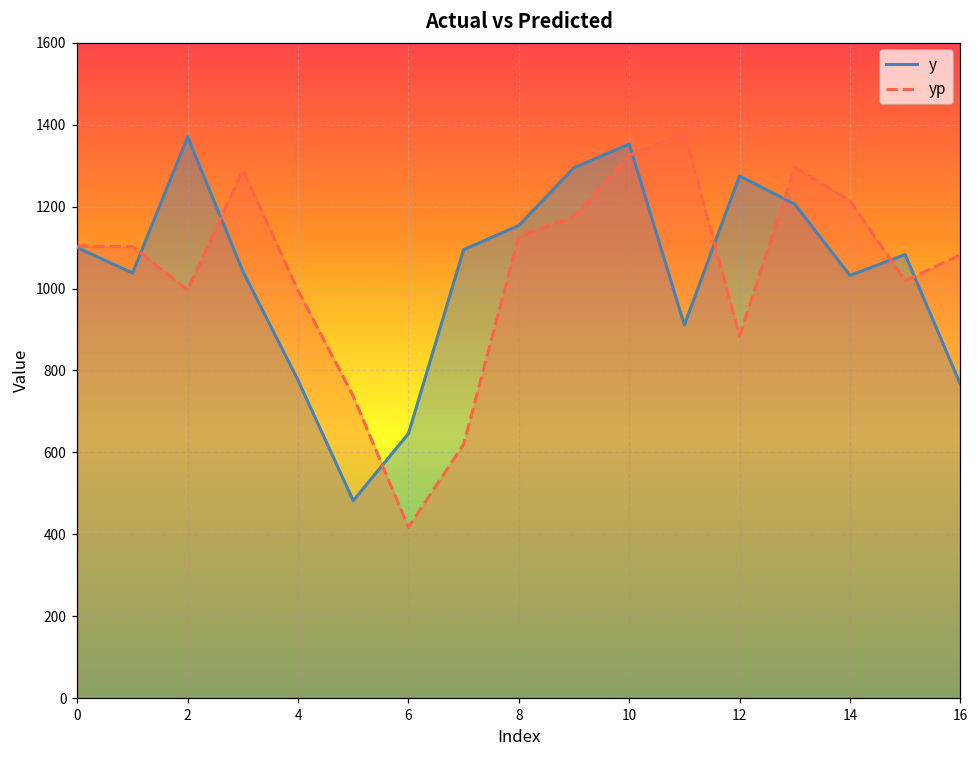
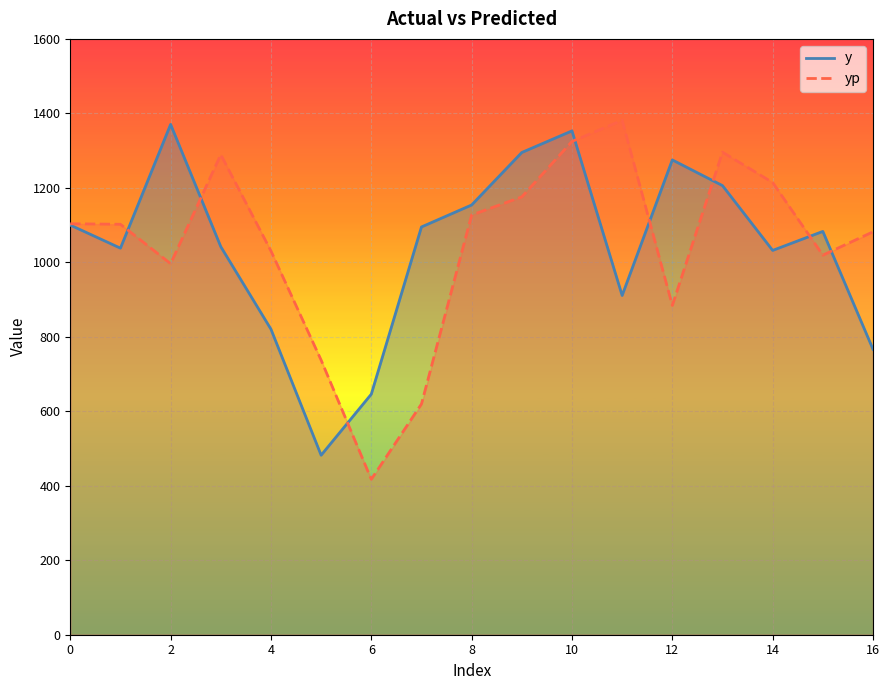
  {
    "y": {
      "2": 1370,
-     "4": 780,
+     "4": 820,
      "6": 650,
      "8": 1150,
      "10": 1350,
      "12": 1280,
      "14": 1030,
      "16": 770
    },
    "yp": {
      "2": 1000,
-     "4": 1000,
+     "4": 1030,
      "6": 420,
      "8": 1130,
      "10": 1320,
      "12": 880,
      "14": 1210,
      "16": 1080
    }
  }
